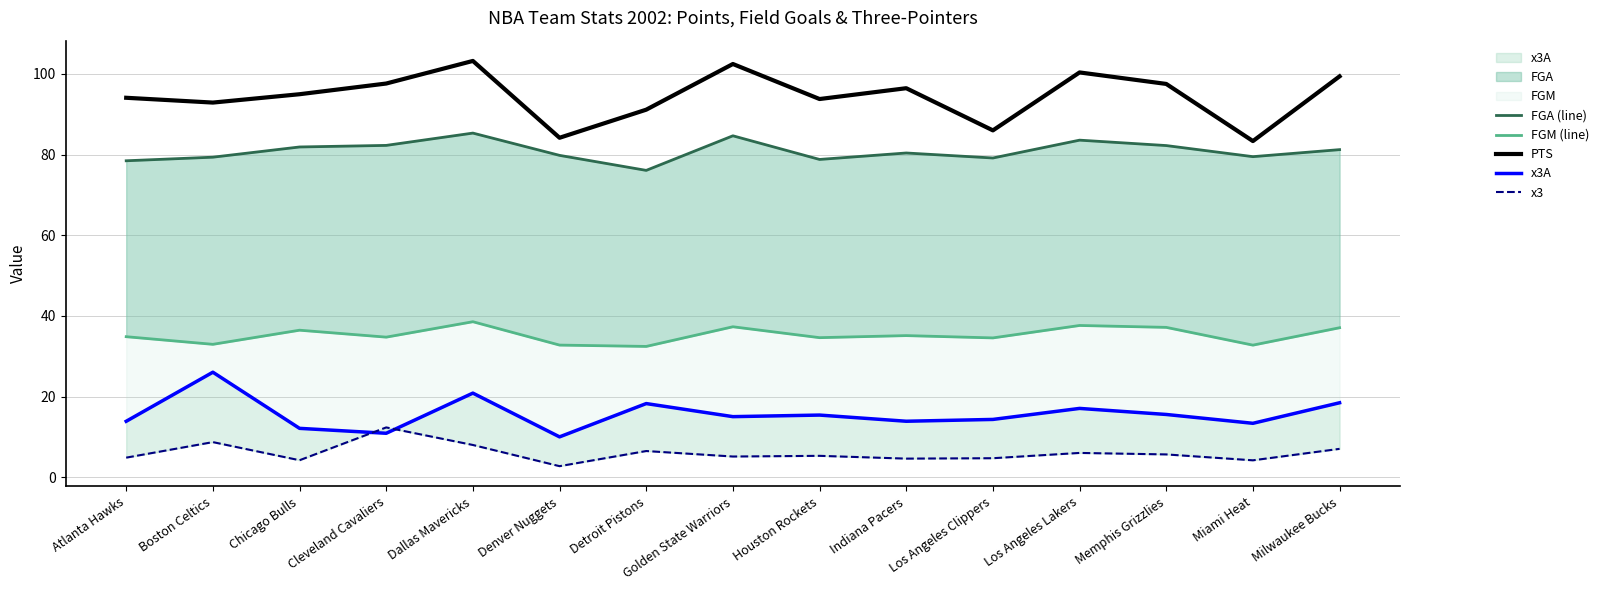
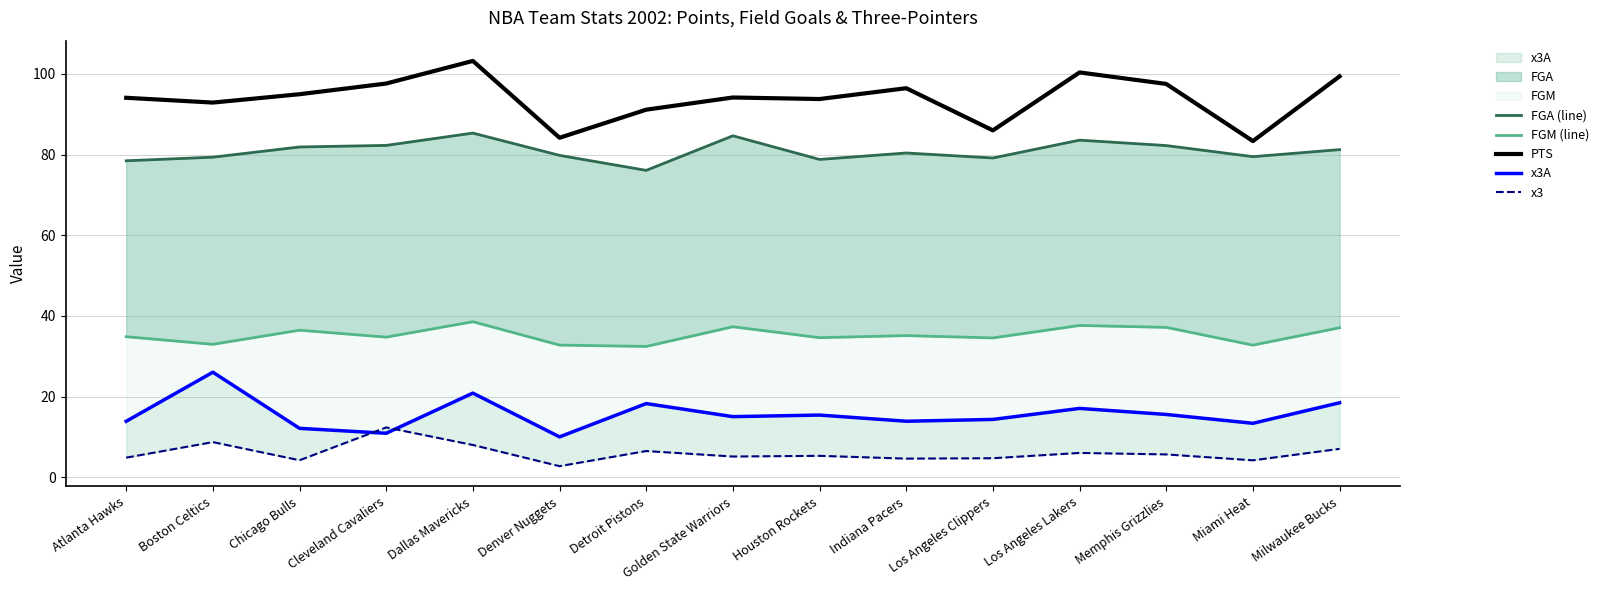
  {
    "PTS": {
      "Atlanta Hawks": 94,
      "Boston Celtics": 93,
      "Chicago Bulls": 95,
      "Cleveland Cavaliers": 98,
      "Dallas Mavericks": 103,
      "Denver Nuggets": 84,
      "Detroit Pistons": 91,
-     "Golden State Warriors": 102,
+     "Golden State Warriors": 94,
      "Houston Rockets": 94,
      "Indiana Pacers": 96,
      "Los Angeles Clippers": 86,
      "Los Angeles Lakers": 100,
      "Memphis Grizzlies": 98,
      "Miami Heat": 83,
      "Milwaukee Bucks": 99
    },
    "x3": {
      "Atlanta Hawks": 5,
      "Boston Celtics": 9,
      "Chicago Bulls": 4,
      "Dallas Mavericks": 8,
      "Denver Nuggets": 3,
      "Detroit Pistons": 7,
      "Golden State Warriors": 5,
      "Houston Rockets": 5,
      "Indiana Pacers": 5,
      "Los Angeles Clippers": 5,
      "Los Angeles Lakers": 6,
      "Memphis Grizzlies": 6,
      "Miami Heat": 4,
      "Milwaukee Bucks": 7
    }
  }
